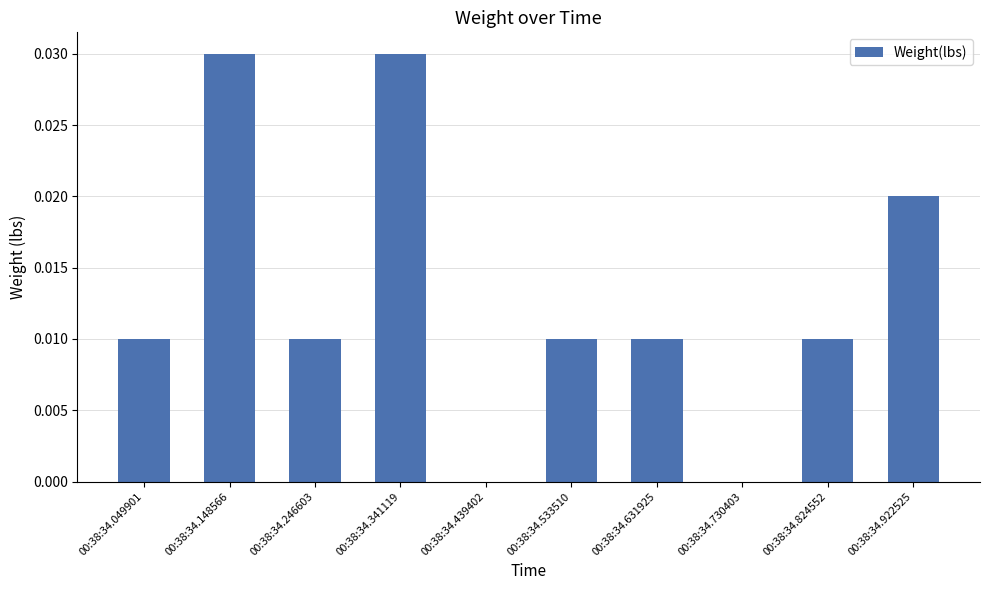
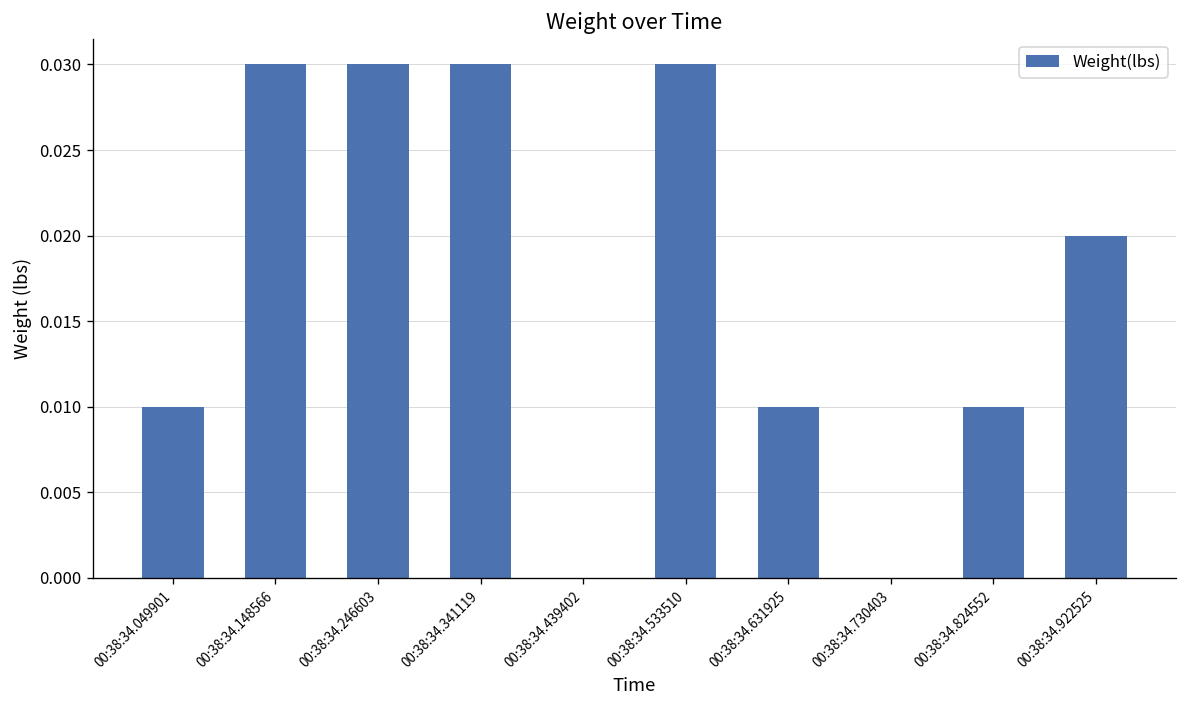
  {
    "00:38:34.049901": 0.01,
    "00:38:34.148566": 0.03,
-   "00:38:34.246603": 0.01,
+   "00:38:34.246603": 0.03,
    "00:38:34.341119": 0.03,
    "00:38:34.439402": 0.00,
-   "00:38:34.533510": 0.01,
+   "00:38:34.533510": 0.03,
    "00:38:34.631925": 0.01,
    "00:38:34.730403": 0.00,
    "00:38:34.824552": 0.01,
    "00:38:34.922525": 0.02
  }
